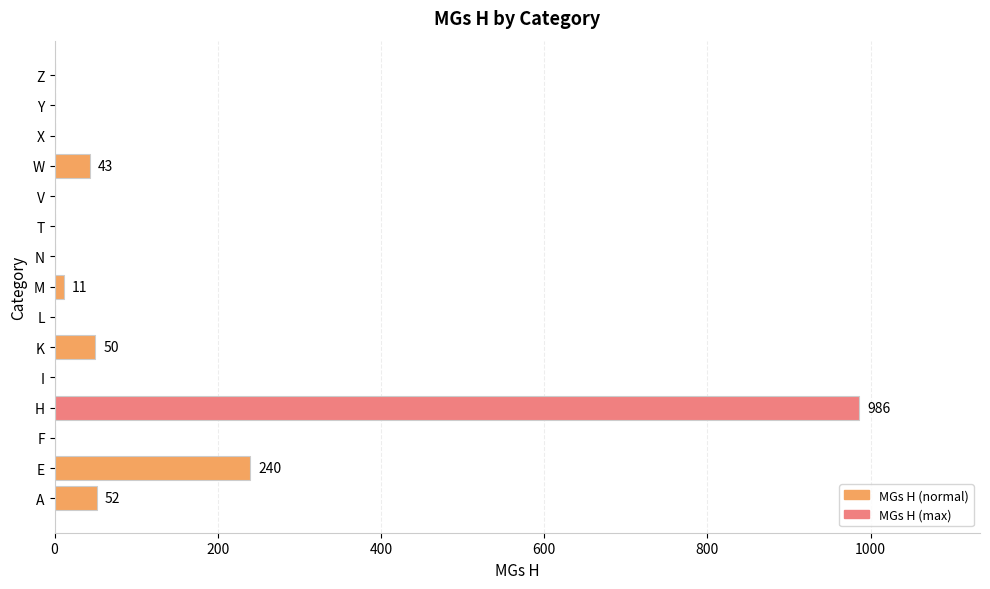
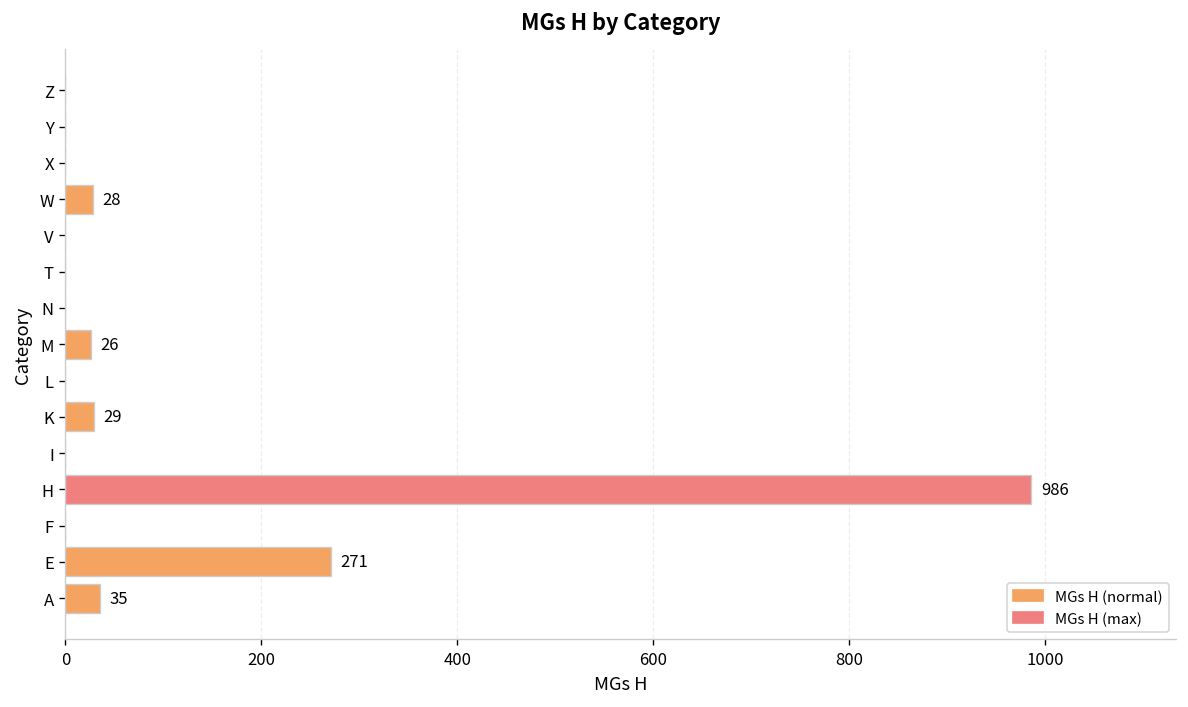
  {
-   "W": 43,
-   "M": 11,
-   "K": 50,
+   "W": 28,
+   "M": 26,
+   "K": 29,
    "H": 986,
-   "E": 240,
-   "A": 52
+   "E": 271,
+   "A": 35
  }
